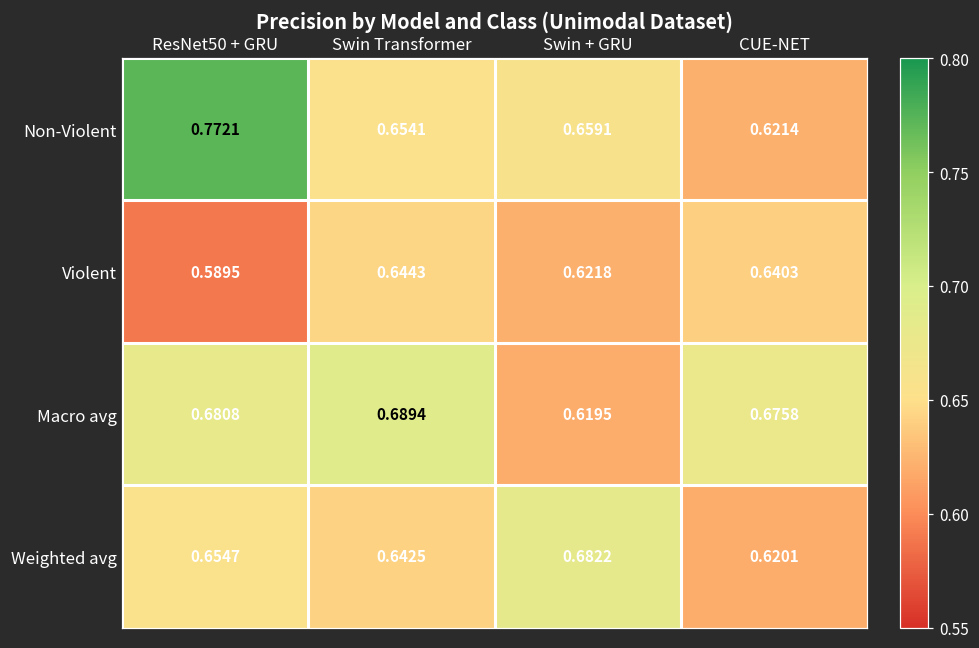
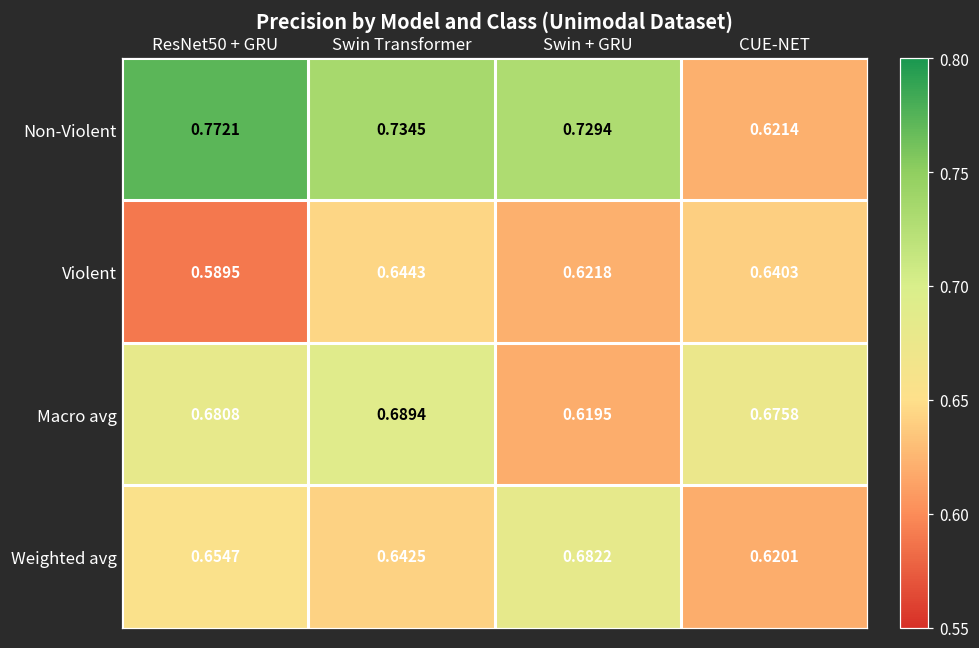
  {
    "Non-Violent": {
      "ResNet50 + GRU": 0.7721,
-     "Swin Transformer": 0.6541,
-     "Swin + GRU": 0.6591,
+     "Swin Transformer": 0.7345,
+     "Swin + GRU": 0.7294,
      "CUE-NET": 0.6214
    },
    "Violent": {
      "ResNet50 + GRU": 0.5895,
      "Swin Transformer": 0.6443,
      "Swin + GRU": 0.6218,
      "CUE-NET": 0.6403
    },
    "Macro avg": {
      "ResNet50 + GRU": 0.6808,
      "Swin Transformer": 0.6894,
      "Swin + GRU": 0.6195,
      "CUE-NET": 0.6758
    },
    "Weighted avg": {
      "ResNet50 + GRU": 0.6547,
      "Swin Transformer": 0.6425,
      "Swin + GRU": 0.6822,
      "CUE-NET": 0.6201
    }
  }
